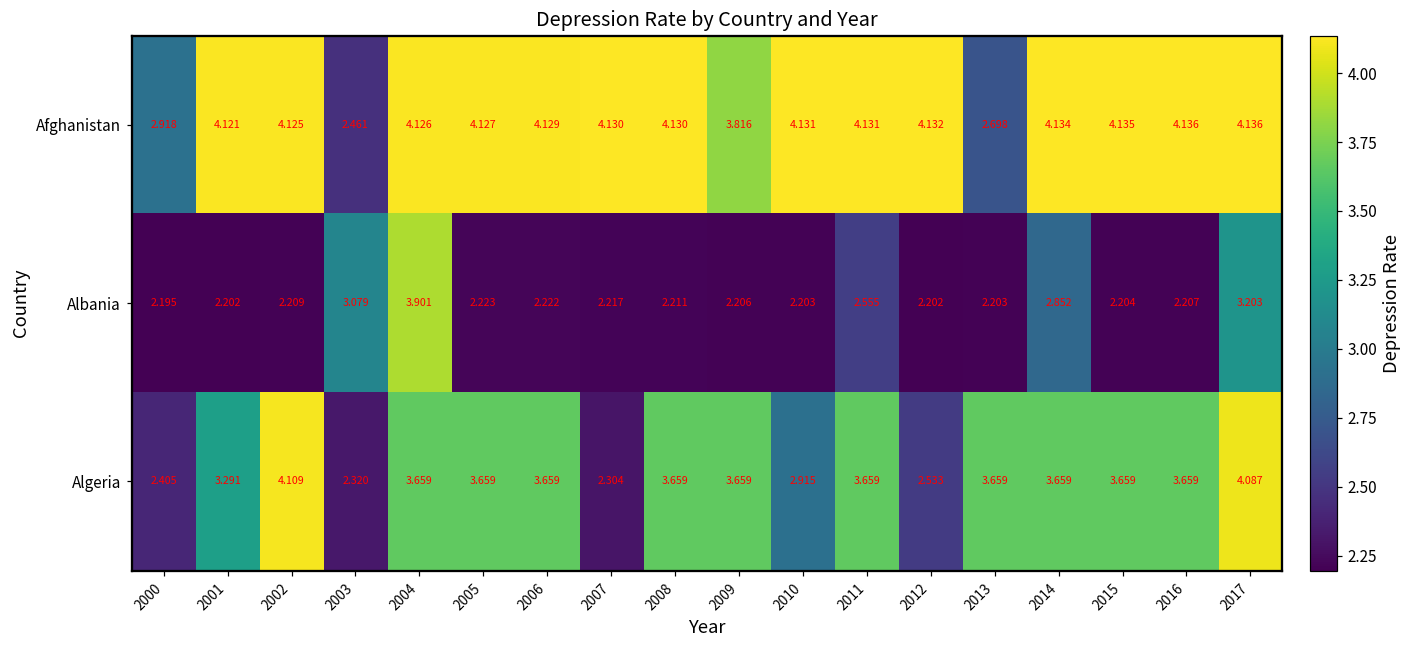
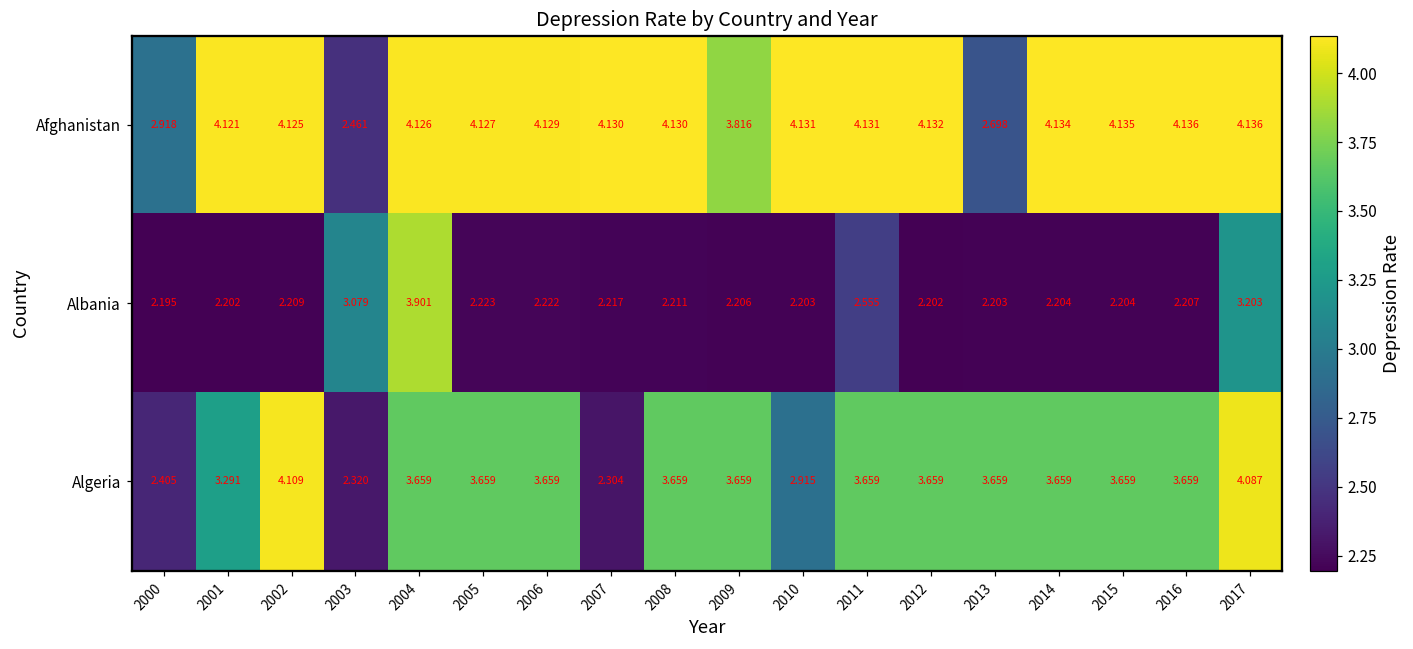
  {
    "Afghanistan": {
      "2000": 2.918,
      "2001": 4.121,
      "2002": 4.125,
      "2003": 2.461,
      "2004": 4.126,
      "2005": 4.127,
      "2006": 4.129,
      "2007": 4.130,
      "2008": 4.130,
      "2009": 3.816,
      "2010": 4.131,
      "2011": 4.131,
      "2012": 4.132,
      "2013": 2.698,
      "2014": 4.134,
      "2015": 4.135,
      "2016": 4.136,
      "2017": 4.136
    },
    "Albania": {
      "2000": 2.195,
      "2001": 2.202,
      "2002": 2.209,
      "2003": 3.079,
      "2004": 3.901,
      "2005": 2.223,
      "2006": 2.222,
      "2007": 2.217,
      "2008": 2.211,
      "2009": 2.206,
      "2010": 2.203,
      "2011": 2.555,
      "2012": 2.202,
      "2013": 2.203,
-     "2014": 2.852,
+     "2014": 2.204,
      "2015": 2.204,
      "2016": 2.207,
      "2017": 3.203
    },
    "Algeria": {
      "2000": 2.405,
      "2001": 3.291,
      "2002": 4.109,
      "2003": 2.320,
      "2004": 3.659,
      "2005": 3.659,
      "2006": 3.659,
      "2007": 2.304,
      "2008": 3.659,
      "2009": 3.659,
      "2010": 2.915,
      "2011": 3.659,
-     "2012": 2.533,
+     "2012": 3.659,
      "2013": 3.659,
      "2014": 3.659,
      "2015": 3.659,
      "2016": 3.659,
      "2017": 4.087
    }
  }
